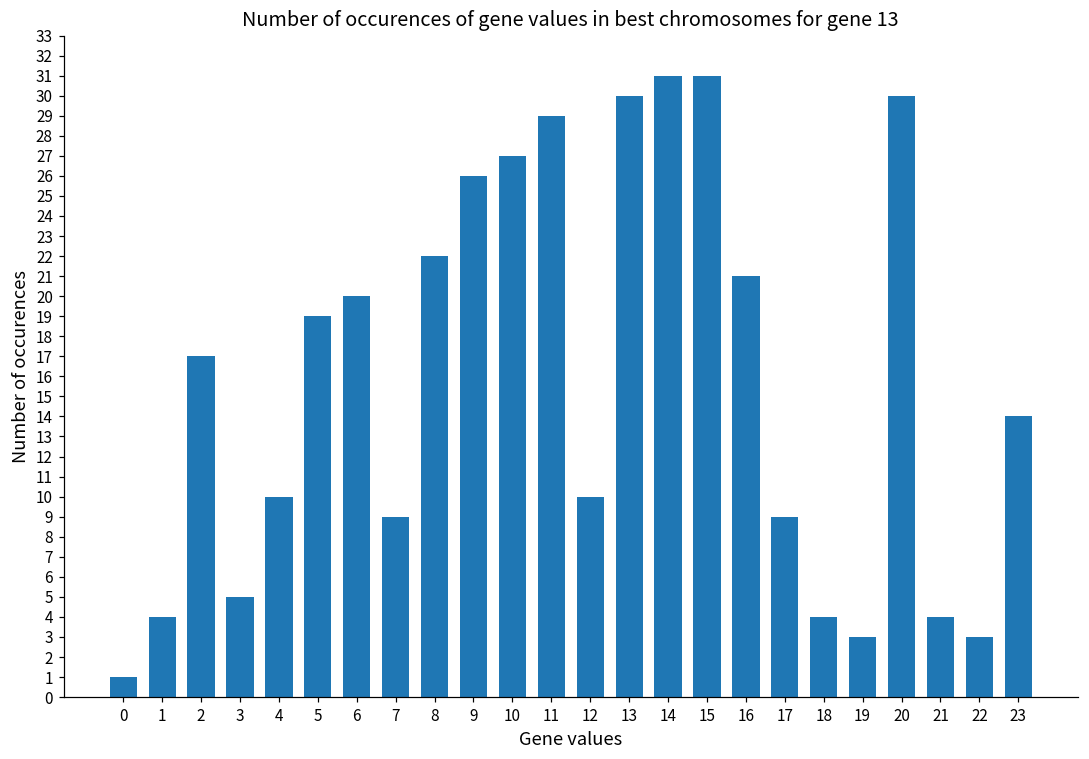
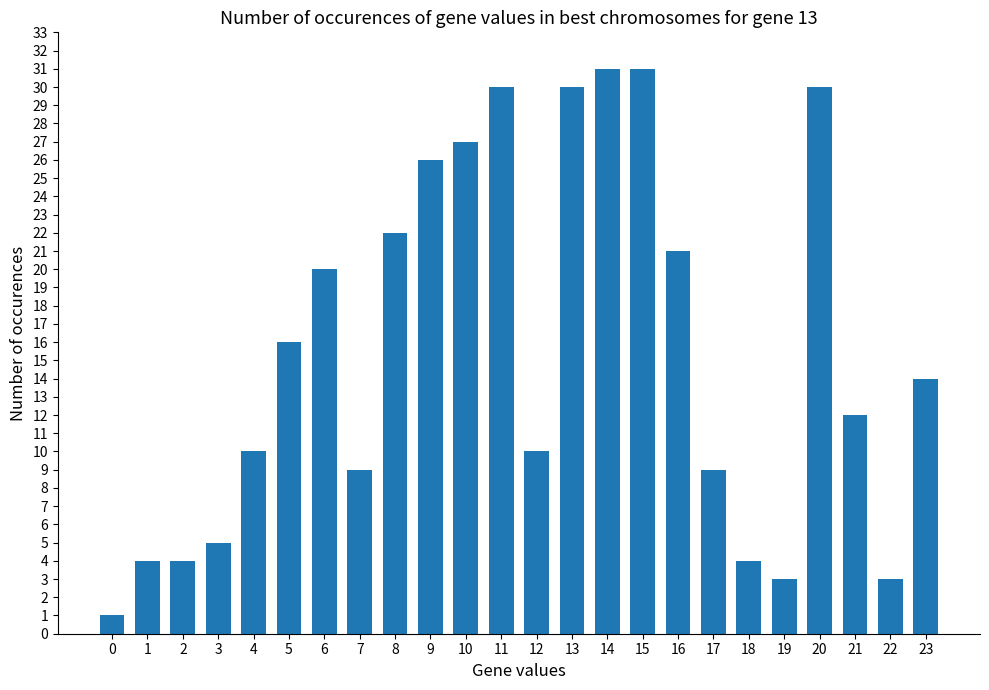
  {
    "0": 1,
    "1": 4,
-   "2": 17,
+   "2": 4,
    "3": 5,
    "4": 10,
-   "5": 19,
+   "5": 16,
    "6": 20,
    "7": 9,
    "8": 22,
    "9": 26,
    "10": 27,
-   "11": 29,
+   "11": 30,
    "12": 10,
    "13": 30,
    "14": 31,
    "15": 31,
    "16": 21,
    "17": 9,
    "18": 4,
    "19": 3,
    "20": 30,
-   "21": 4,
+   "21": 12,
    "22": 3,
    "23": 14
  }
